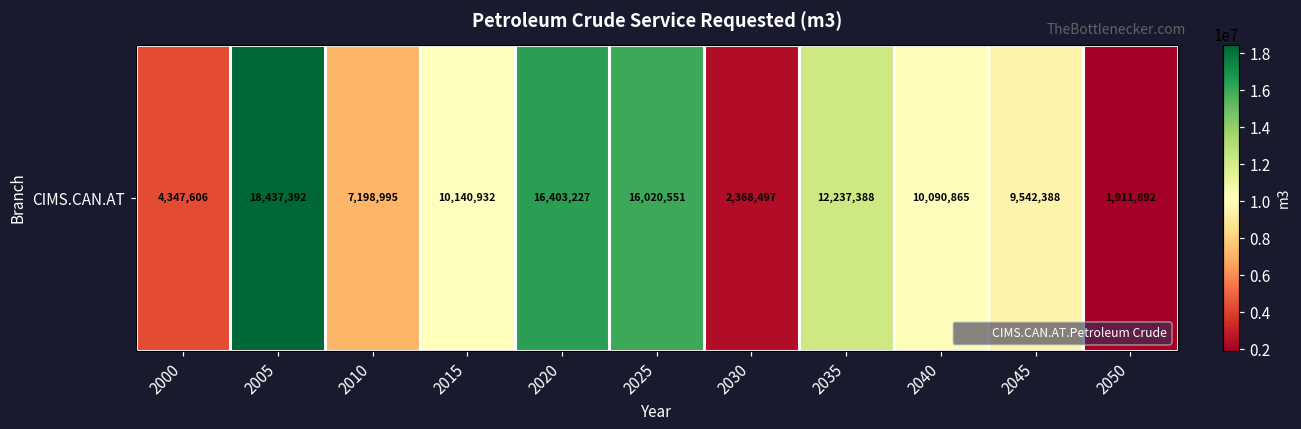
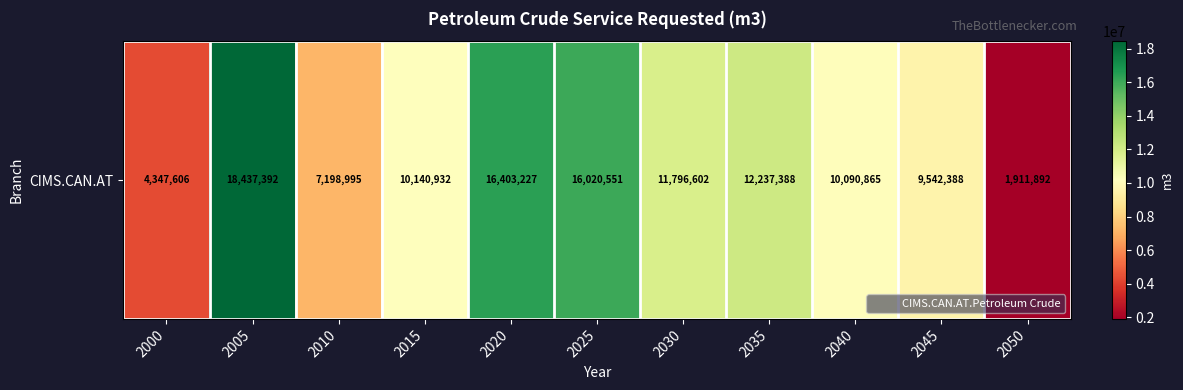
  {
    "CIMS.CAN.AT": {
      "2000": "4,347,606",
      "2005": "18,437,392",
      "2010": "7,198,995",
      "2015": "10,140,932",
      "2020": "16,403,227",
      "2025": "16,020,551",
-     "2030": "2,368,497",
+     "2030": "11,796,602",
      "2035": "12,237,388",
      "2040": "10,090,865",
      "2045": "9,542,388",
      "2050": "1,911,892"
    }
  }
